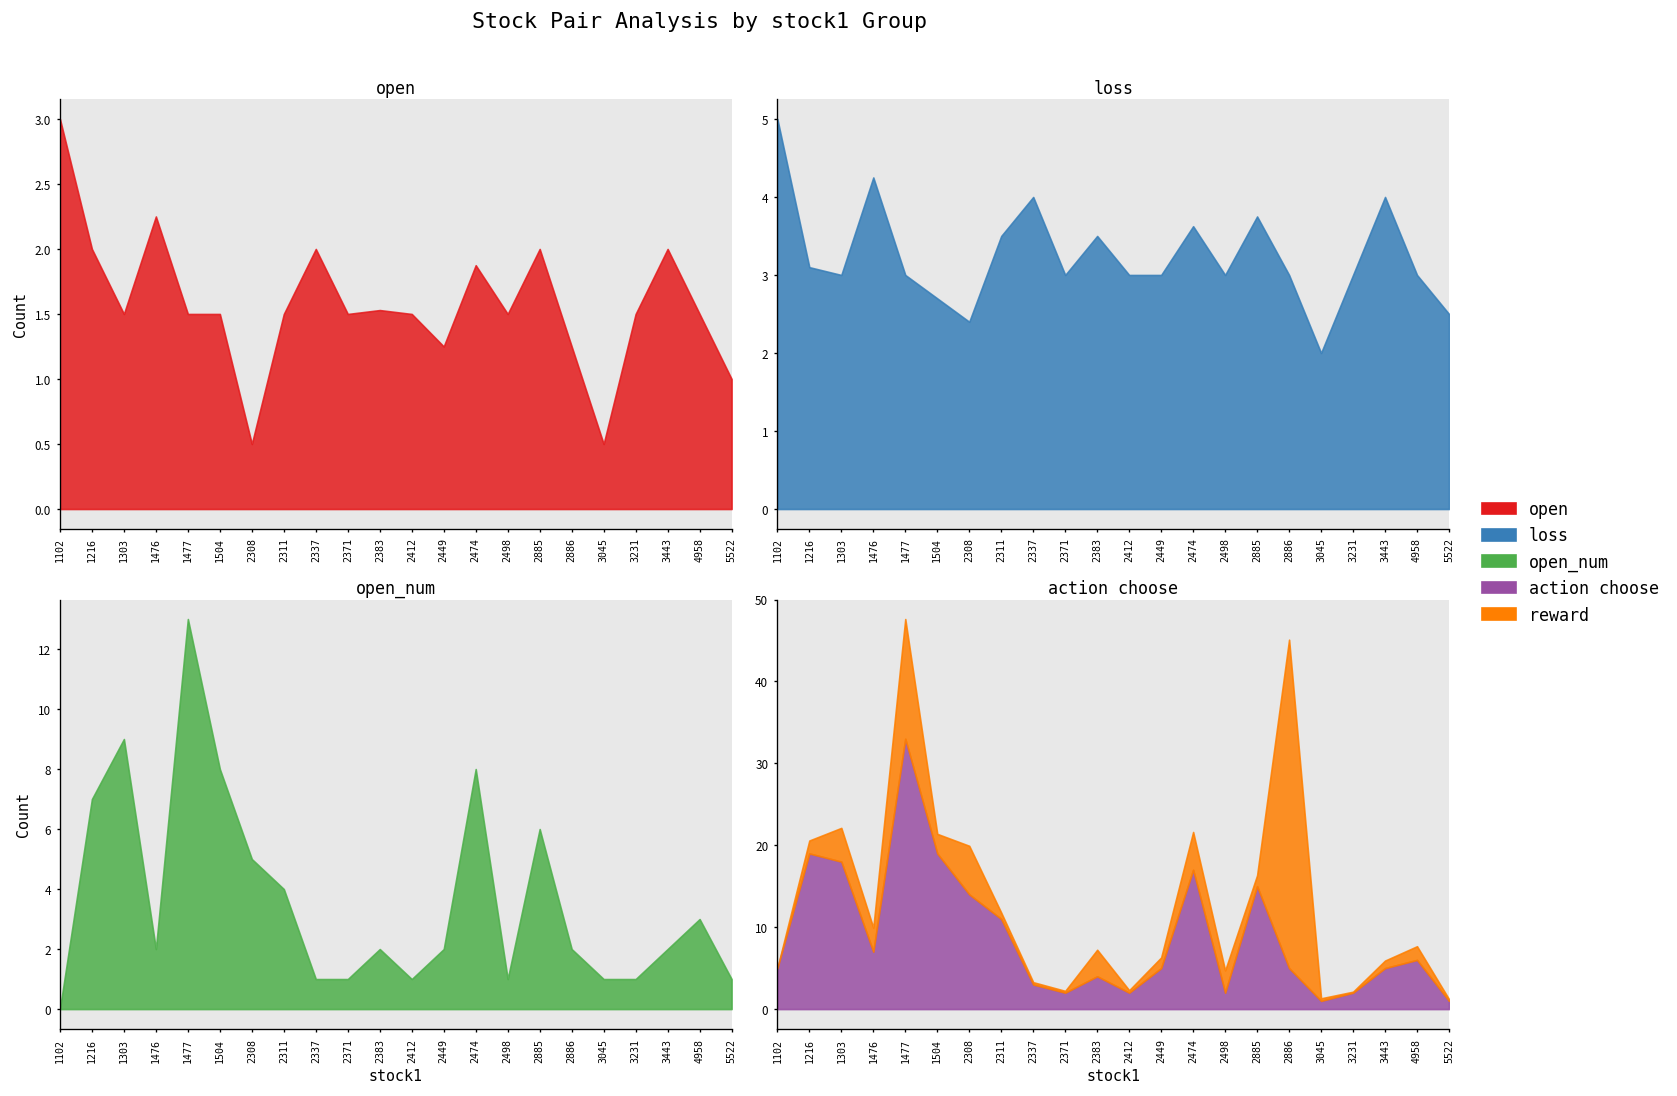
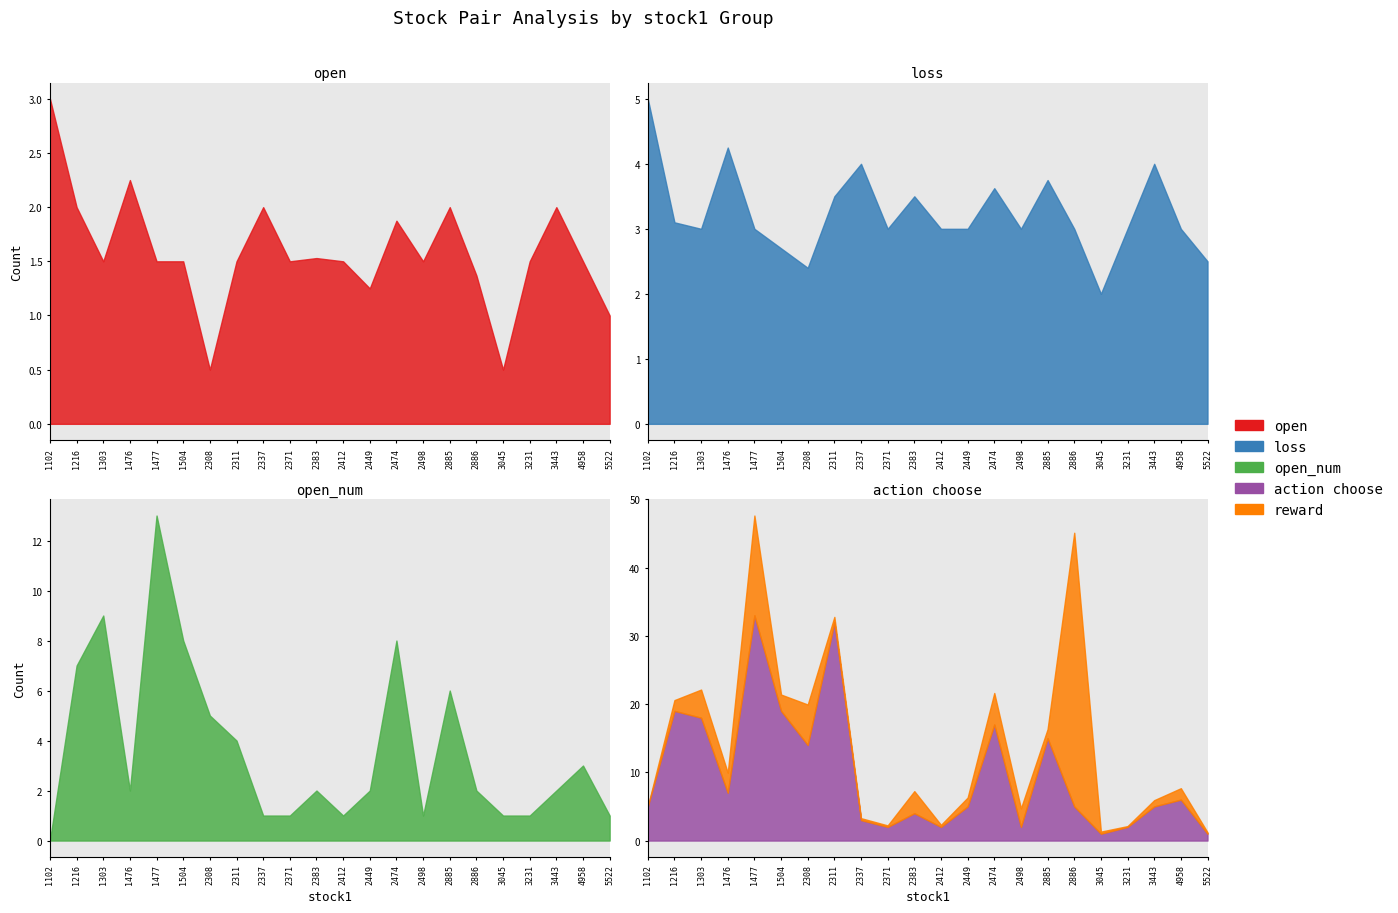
  {
    "open": {
      "1102": 3.00,
      "1216": 2.00,
      "1303": 1.50,
      "1476": 2.25,
      "1477": 1.50,
      "1504": 1.50,
      "2308": 0.50,
      "2311": 1.50,
      "2337": 2.00,
      "2371": 1.50,
      "2383": 1.53,
      "2412": 1.50,
      "2449": 1.25,
      "2474": 1.88,
      "2498": 1.50,
      "2885": 2.00,
-     "2886": 1.25,
+     "2886": 1.37,
      "3045": 0.50,
      "3231": 1.50,
      "3443": 2.00,
      "4958": 1.50,
      "5522": 1.00
    },
    "loss": {
      "1102": 5.0,
      "1216": 3.1,
      "1303": 3.0,
      "1476": 4.3,
      "1477": 3.0,
      "1504": 2.7,
      "2308": 2.4,
      "2311": 3.5,
      "2337": 4.0,
      "2371": 3.0,
      "2383": 3.5,
      "2412": 3.0,
      "2449": 3.0,
      "2474": 3.6,
      "2498": 3.0,
      "2885": 3.8,
      "2886": 3.0,
      "3045": 2.0,
      "3231": 3.0,
      "3443": 4.0,
      "4958": 3.0,
      "5522": 2.5
    },
    "open_num": {
      "1102": 0.0,
      "1216": 7.0,
      "1303": 9.0,
      "1476": 2.0,
      "1477": 13.0,
      "1504": 8.0,
      "2308": 5.0,
      "2311": 4.0,
      "2337": 1.0,
      "2371": 1.0,
      "2383": 2.0,
      "2412": 1.0,
      "2449": 2.0,
      "2474": 8.0,
      "2498": 1.0,
      "2885": 6.0,
      "2886": 2.0,
      "3045": 1.0,
      "3231": 1.0,
      "3443": 2.0,
      "4958": 3.0,
      "5522": 1.0
    },
    "action choose": {
      "action choose": {
        "1216": 19,
        "1303": 18,
        "1476": 7,
        "1477": 33,
        "1504": 19,
        "2308": 14,
-       "2311": 11,
+       "2311": 32,
        "2383": 4,
        "2449": 5,
        "2474": 17,
        "2498": 2,
        "2885": 15,
        "2886": 5,
        "3443": 5,
        "4958": 6
      },
      "reward": {
        "1216": 2,
        "1303": 4,
        "1476": 3,
        "1477": 15,
        "1504": 2,
        "2308": 6,
        "2311": 1,
        "2383": 3,
        "2449": 1,
        "2474": 5,
        "2498": 3,
        "2885": 1,
        "2886": 40,
        "3443": 1,
        "4958": 2
      }
    }
  }
